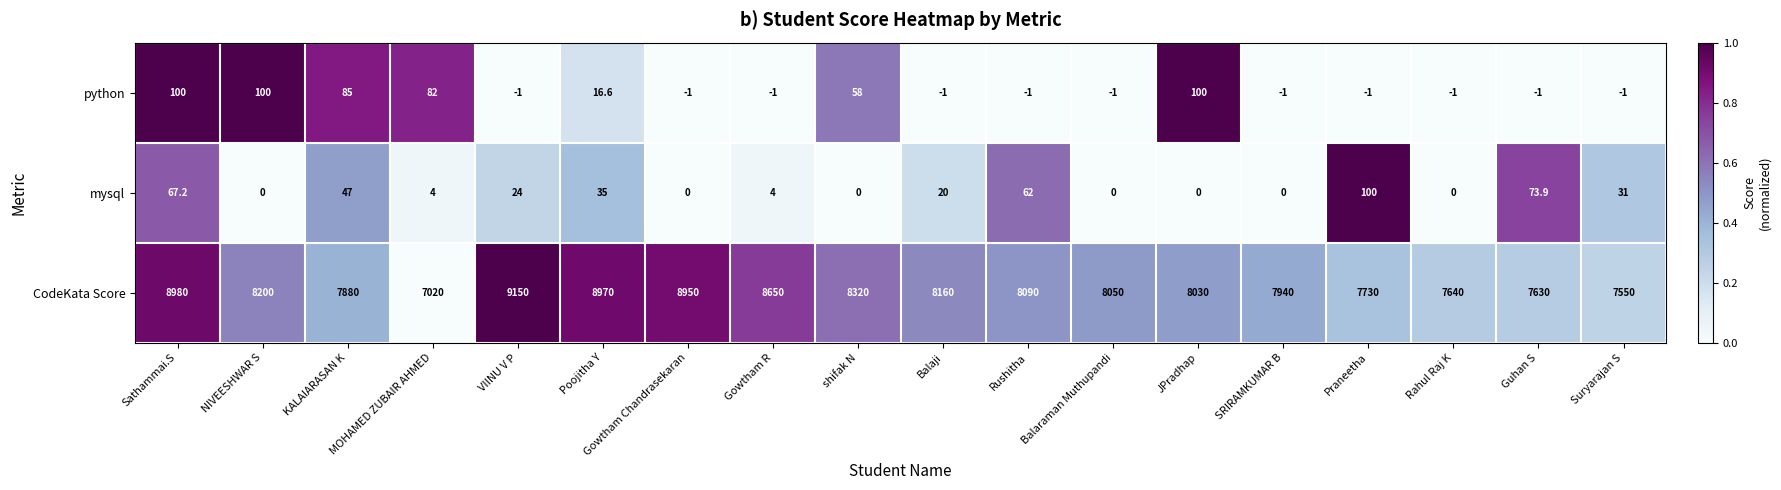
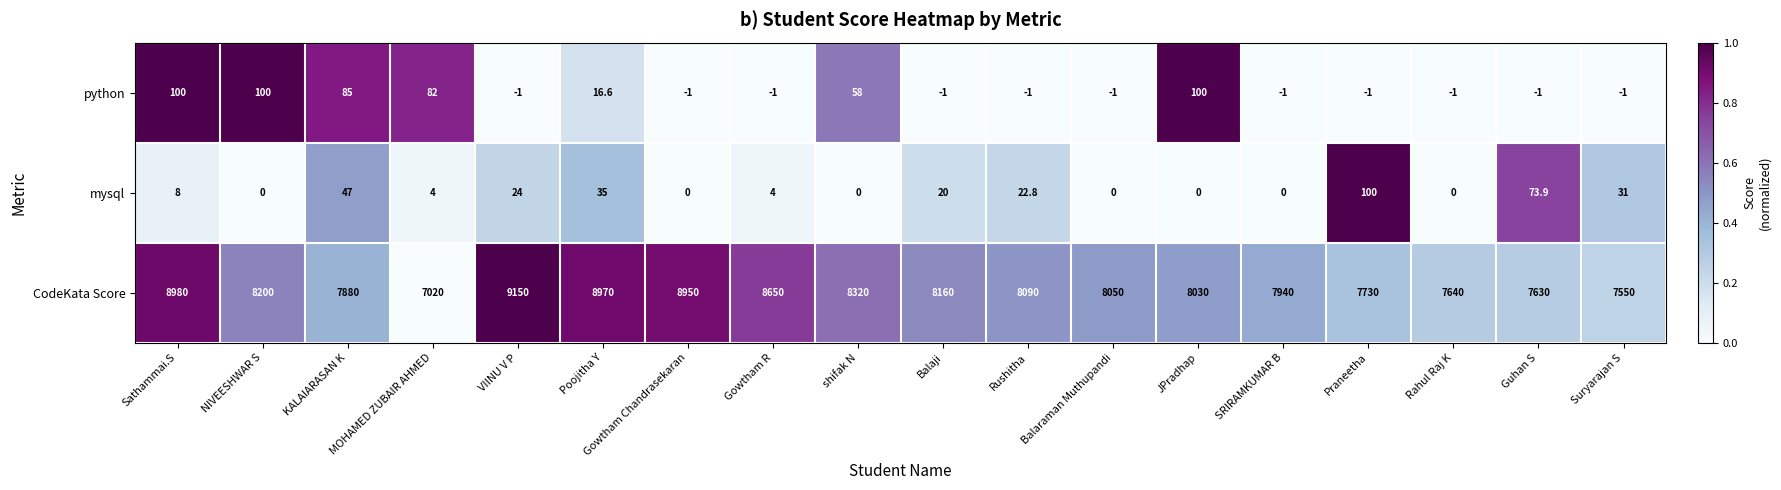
  {
    "python": {
      "Sathammai.S": 100,
      "NIVEESHWAR S": 100,
      "KALAIARASAN K": 85,
      "MOHAMED ZUBAIR AHMED": 82,
      "VIINU V P": -1,
      "Poojitha Y": 16.6,
      "Gowtham Chandrasekaran": -1,
      "Gowtham R": -1,
      "shifak N": 58,
      "Balaji": -1,
      "Rushitha": -1,
      "Balaraman Muthupandi": -1,
      "JPradhap": 100,
      "SRIRAMKUMAR B": -1,
      "Praneetha": -1,
      "Rahul Raj K": -1,
      "Guhan S": -1,
      "Suryarajan S": -1
    },
    "mysql": {
-     "Sathammai.S": 67.2,
+     "Sathammai.S": 8,
      "NIVEESHWAR S": 0,
      "KALAIARASAN K": 47,
      "MOHAMED ZUBAIR AHMED": 4,
      "VIINU V P": 24,
      "Poojitha Y": 35,
      "Gowtham Chandrasekaran": 0,
      "Gowtham R": 4,
      "shifak N": 0,
      "Balaji": 20,
-     "Rushitha": 62,
+     "Rushitha": 22.8,
      "Balaraman Muthupandi": 0,
      "JPradhap": 0,
      "SRIRAMKUMAR B": 0,
      "Praneetha": 100,
      "Rahul Raj K": 0,
      "Guhan S": 73.9,
      "Suryarajan S": 31
    },
    "CodeKata Score": {
      "Sathammai.S": 8980,
      "NIVEESHWAR S": 8200,
      "KALAIARASAN K": 7880,
      "MOHAMED ZUBAIR AHMED": 7020,
      "VIINU V P": 9150,
      "Poojitha Y": 8970,
      "Gowtham Chandrasekaran": 8950,
      "Gowtham R": 8650,
      "shifak N": 8320,
      "Balaji": 8160,
      "Rushitha": 8090,
      "Balaraman Muthupandi": 8050,
      "JPradhap": 8030,
      "SRIRAMKUMAR B": 7940,
      "Praneetha": 7730,
      "Rahul Raj K": 7640,
      "Guhan S": 7630,
      "Suryarajan S": 7550
    }
  }
